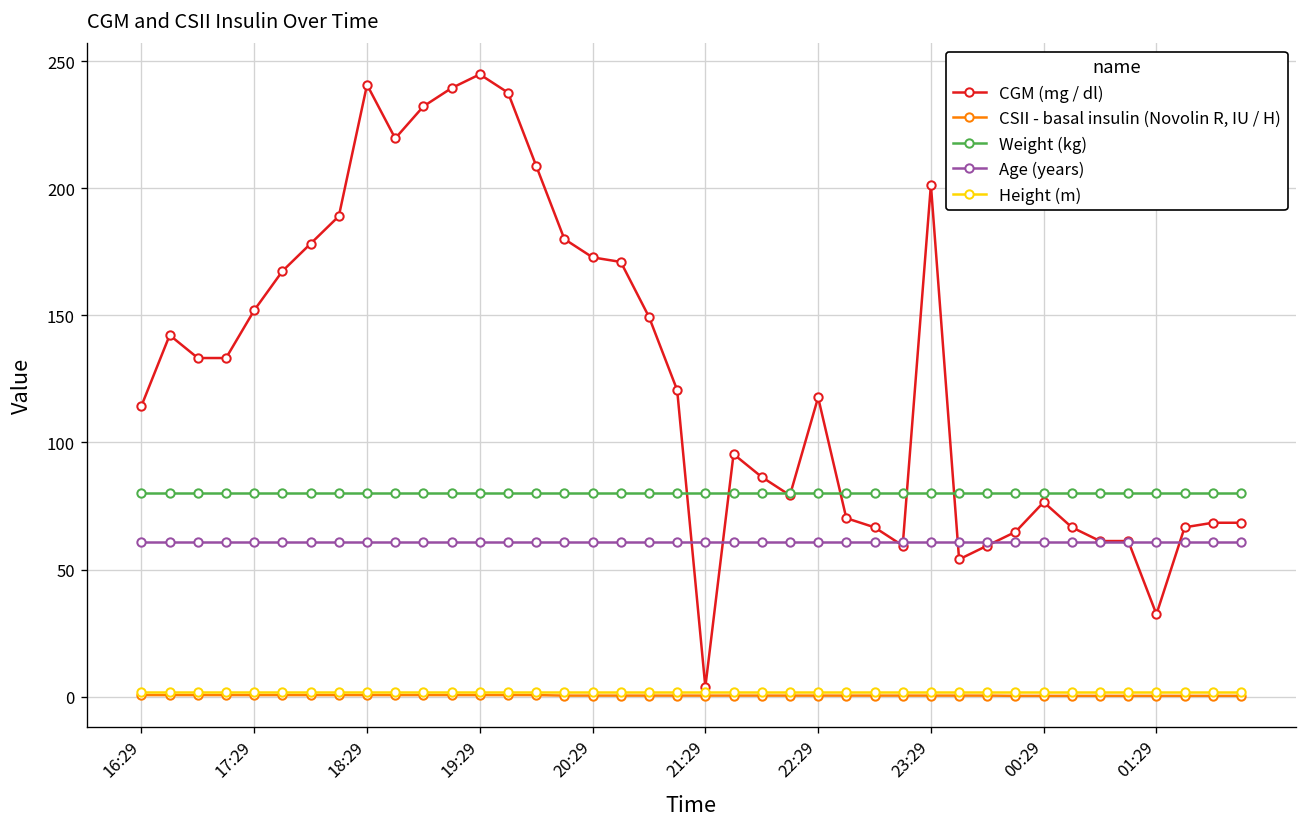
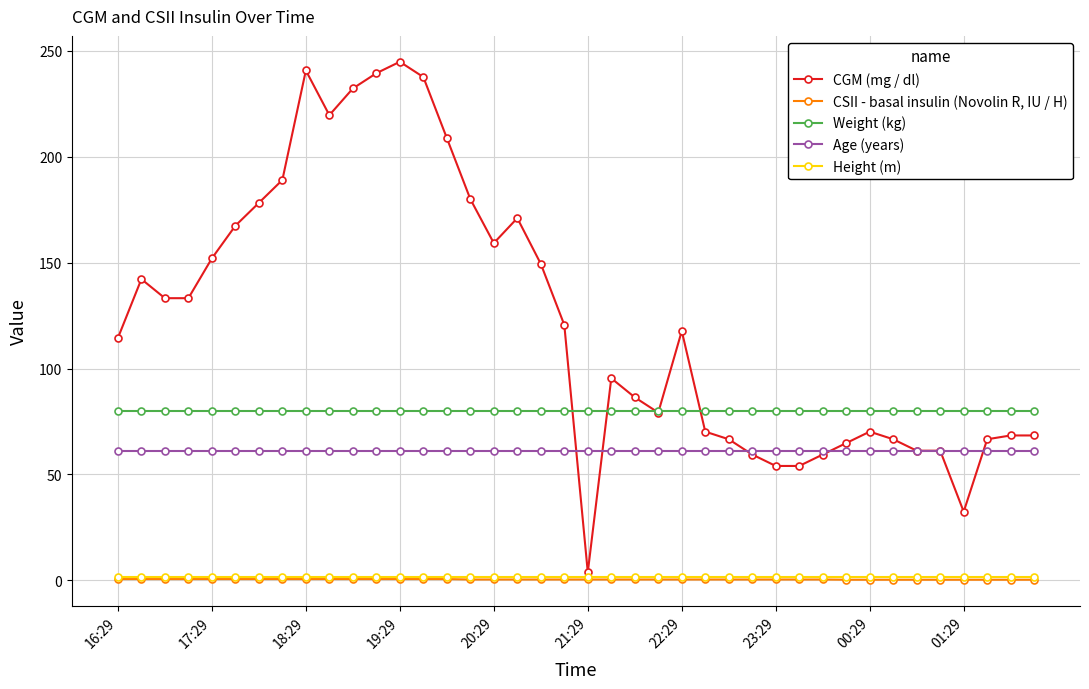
  {
    "CGM (mg / dl)": {
      "16:29": 114,
      "17:29": 152,
      "18:29": 241,
      "19:29": 245,
-     "20:29": 173,
+     "20:29": 159,
      "21:29": 4,
      "22:29": 118,
-     "23:29": 201,
-     "00:29": 77,
+     "23:29": 54,
+     "00:29": 70,
      "01:29": 32
    },
    "CSII - basal insulin (Novolin R, IU / H)": {
      "16:29": 1,
      "17:29": 1,
      "18:29": 1,
      "19:29": 1,
      "20:29": 0,
      "21:29": 0,
      "22:29": 0,
      "23:29": 0,
      "00:29": 0,
      "01:29": 0
    },
    "Weight (kg)": {
      "16:29": 80,
      "17:29": 80,
      "18:29": 80,
      "19:29": 80,
      "20:29": 80,
      "21:29": 80,
      "22:29": 80,
      "23:29": 80,
      "00:29": 80,
      "01:29": 80
    },
    "Age (years)": {
      "16:29": 61,
      "17:29": 61,
      "18:29": 61,
      "19:29": 61,
      "20:29": 61,
      "21:29": 61,
      "22:29": 61,
      "23:29": 61,
      "00:29": 61,
      "01:29": 61
    },
    "Height (m)": {
      "16:29": 2,
      "17:29": 2,
      "18:29": 2,
      "19:29": 2,
      "20:29": 2,
      "21:29": 2,
      "22:29": 2,
      "23:29": 2,
      "00:29": 2,
      "01:29": 2
    }
  }
